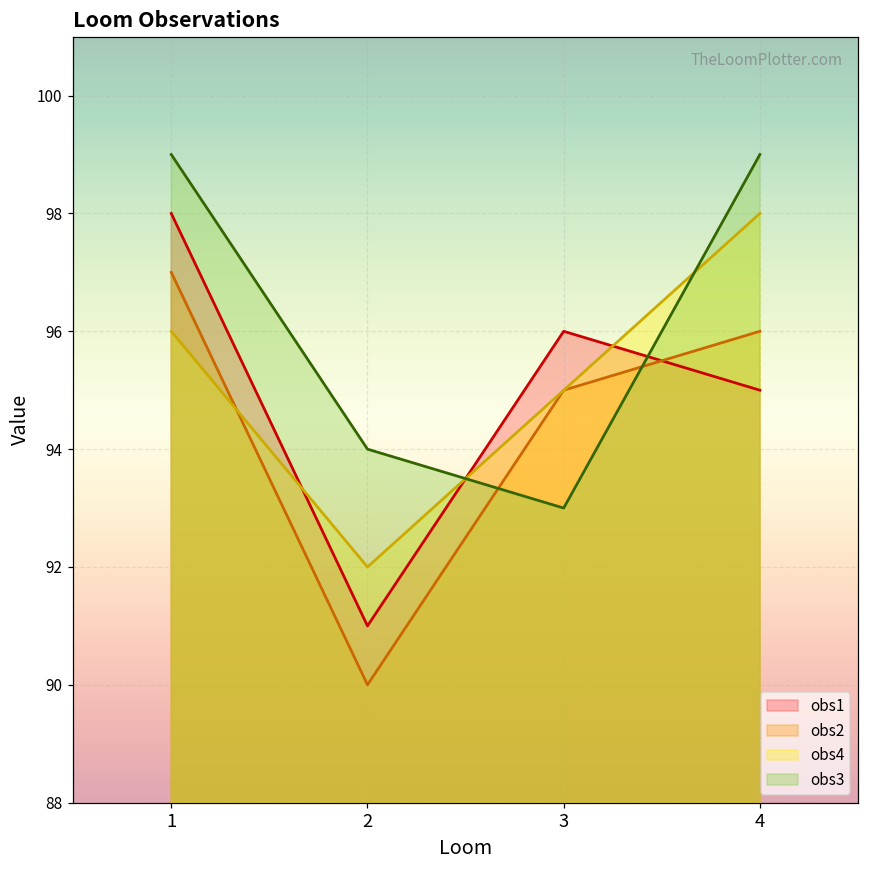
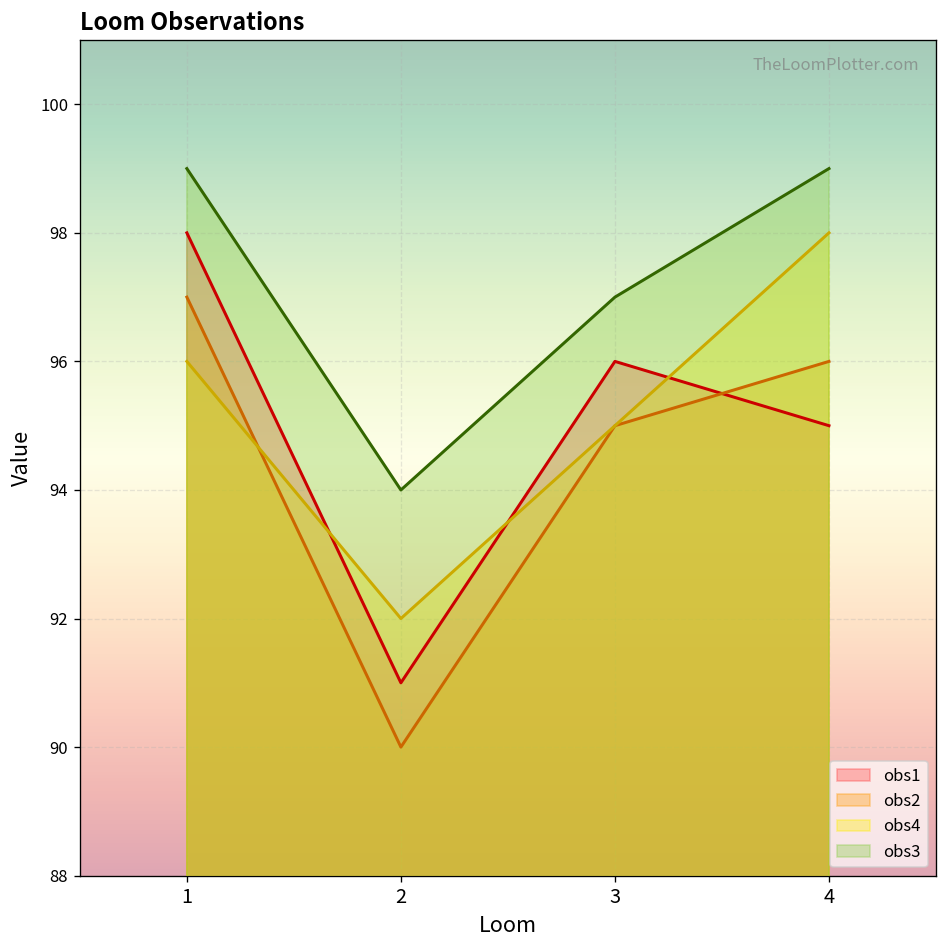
  {
    "obs3": {
      "1": 99,
      "2": 94,
-     "3": 93,
+     "3": 97,
      "4": 99
    }
  }
